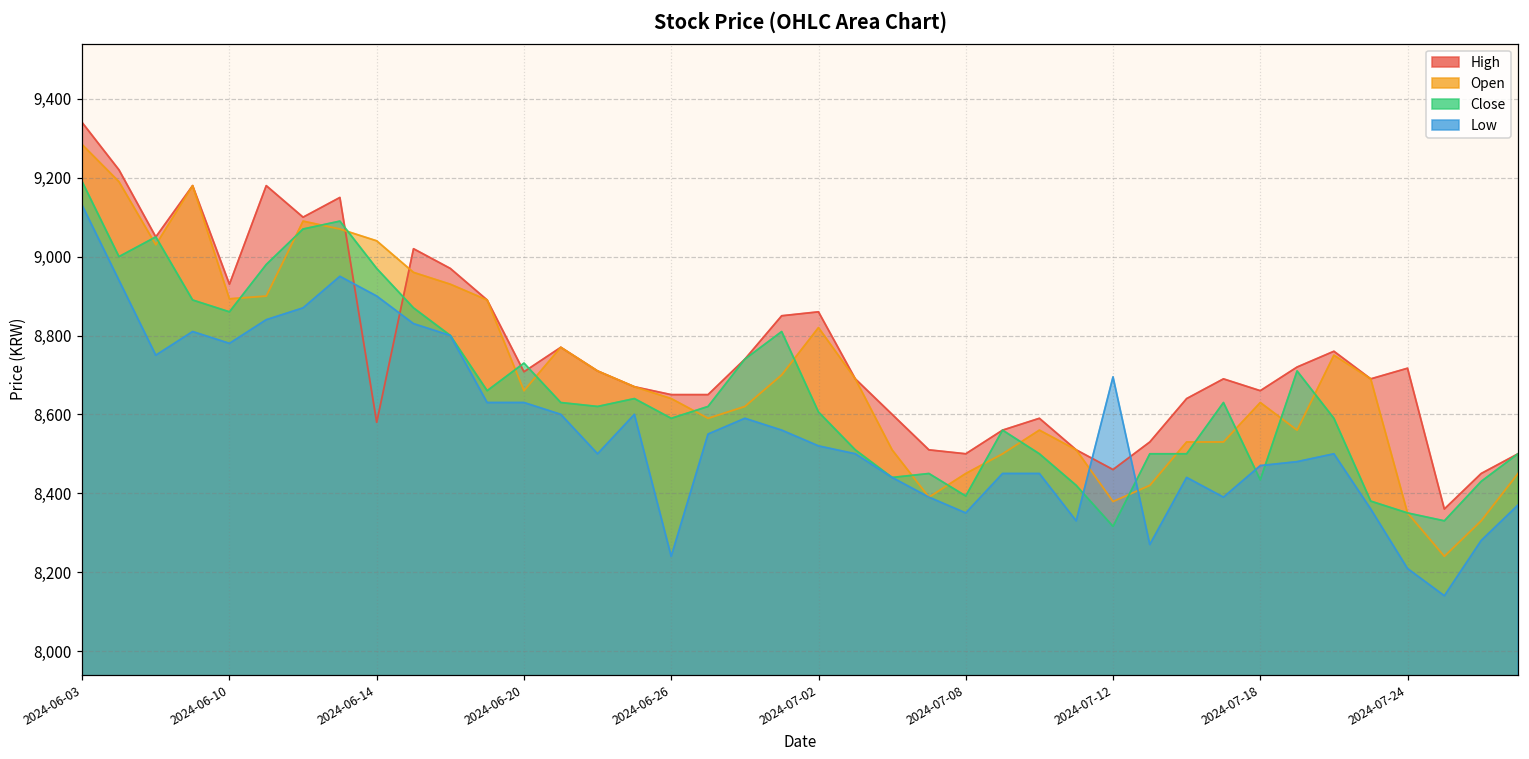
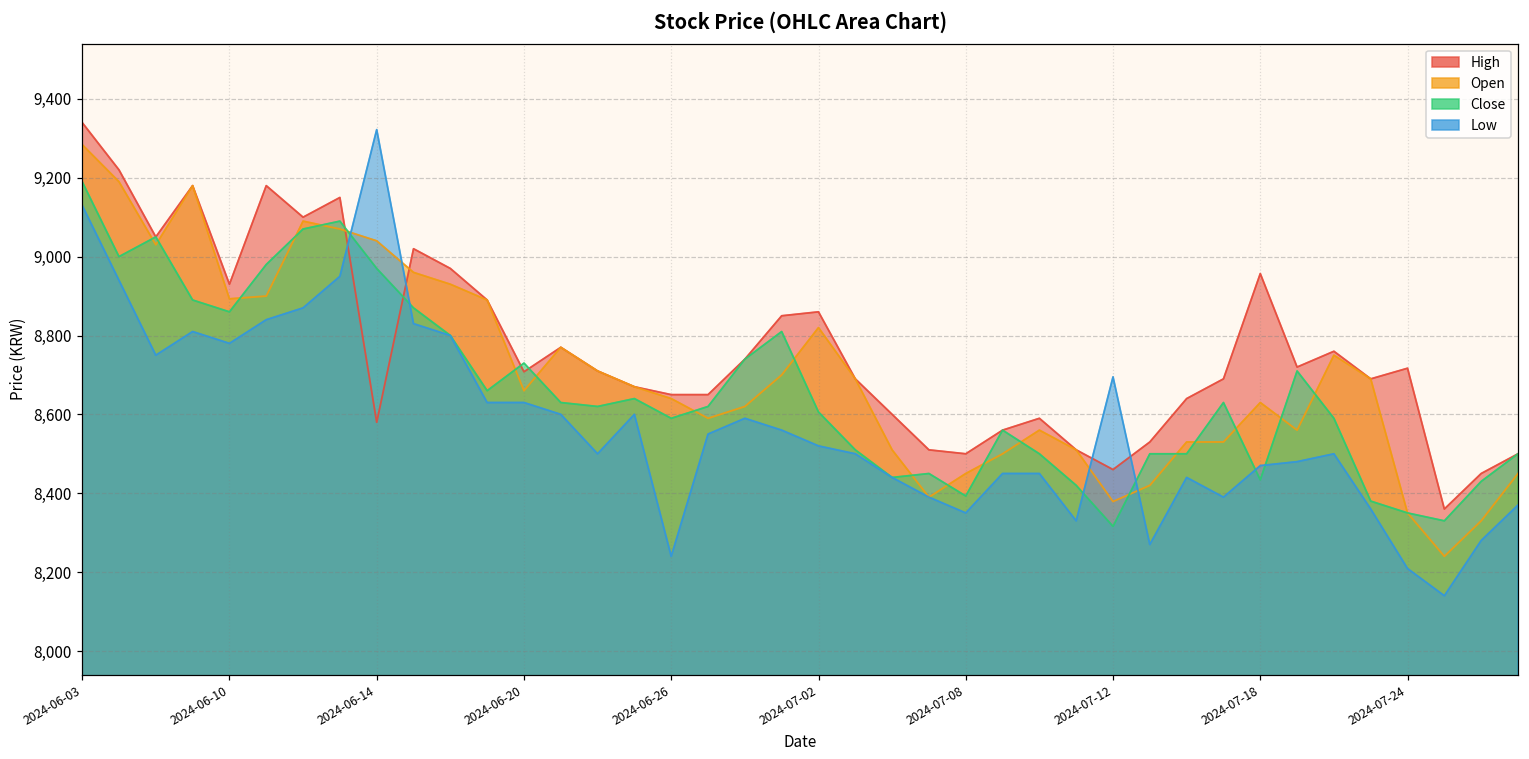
  {
    "High": {
      "2024-06-03": "9,340",
      "2024-06-10": "8,930",
      "2024-06-14": "8,580",
      "2024-06-20": "8,710",
      "2024-06-26": "8,650",
      "2024-07-02": "8,860",
      "2024-07-08": "8,500",
      "2024-07-12": "8,460",
-     "2024-07-18": "8,660",
+     "2024-07-18": "8,960",
      "2024-07-24": "8,720"
    },
    "Open": {
      "2024-06-03": "9,280",
      "2024-06-10": "8,890",
      "2024-06-14": "9,040",
      "2024-06-20": "8,660",
      "2024-06-26": "8,640",
      "2024-07-02": "8,820",
      "2024-07-08": "8,450",
      "2024-07-12": "8,380",
      "2024-07-18": "8,630"
    },
    "Close": {
      "2024-06-03": "9,190",
      "2024-06-10": "8,860",
      "2024-06-14": "8,970",
      "2024-06-20": "8,730",
      "2024-06-26": "8,590",
      "2024-07-02": "8,610",
      "2024-07-08": "8,390",
      "2024-07-12": "8,320",
      "2024-07-18": "8,430"
    },
    "Low": {
      "2024-06-03": "9,130",
      "2024-06-10": "8,780",
-     "2024-06-14": "8,900",
+     "2024-06-14": "9,320",
      "2024-06-20": "8,630",
      "2024-06-26": "8,240",
      "2024-07-02": "8,520",
      "2024-07-08": "8,350",
      "2024-07-12": "8,700",
      "2024-07-18": "8,470",
      "2024-07-24": "8,210"
    }
  }
